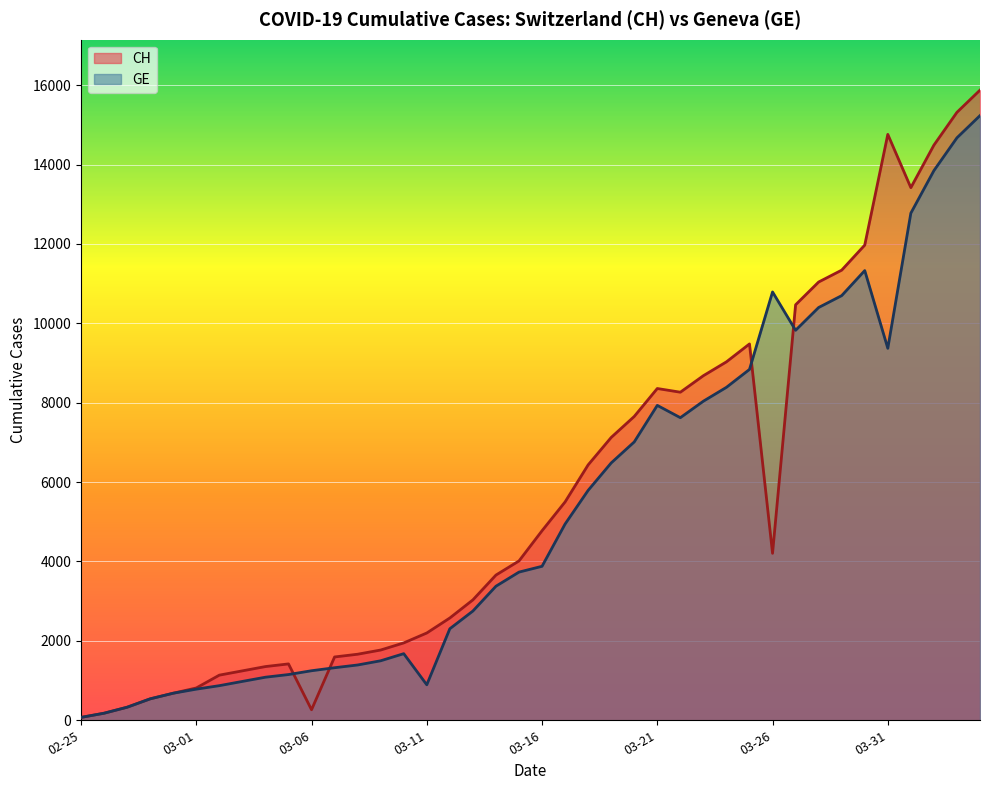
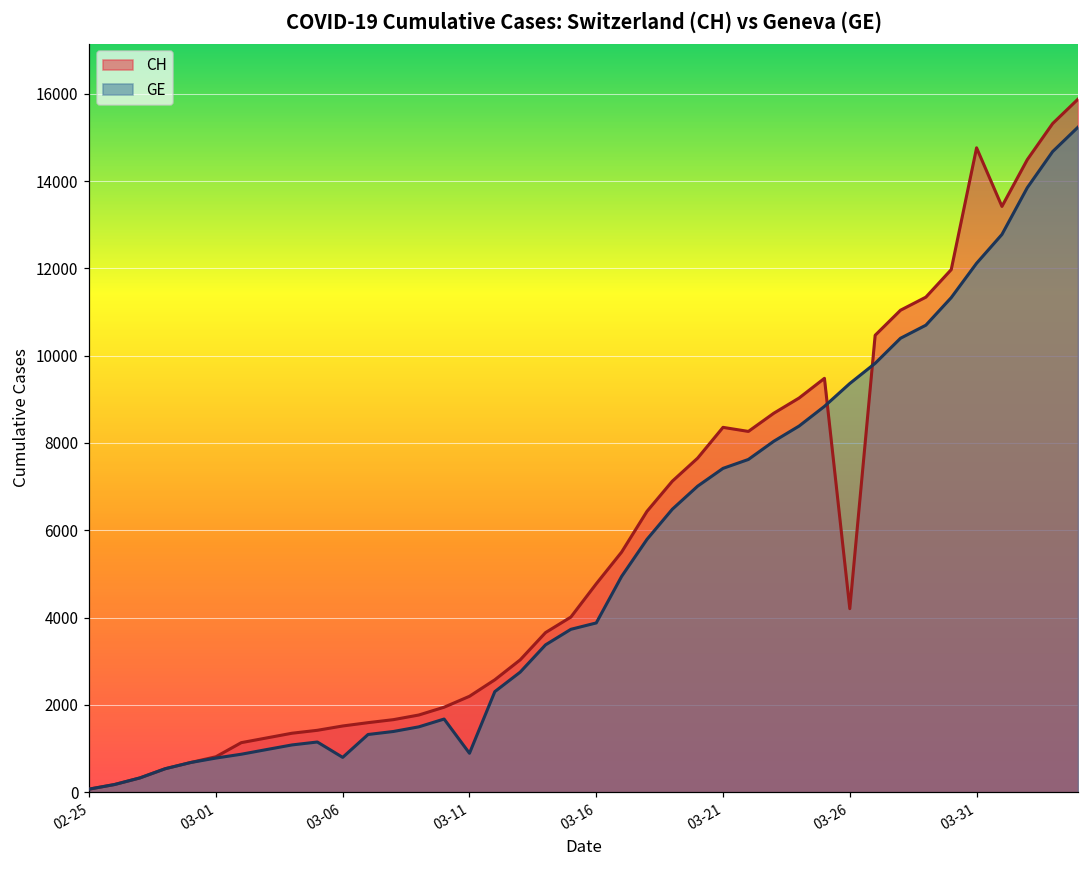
  {
    "CH": {
-     "03-06": 300,
+     "03-06": 1500,
      "03-11": 2200,
      "03-16": 4800,
      "03-21": 8400,
      "03-26": 4200,
      "03-31": 14800
    },
    "GE": {
-     "03-06": 1200,
+     "03-06": 800,
      "03-11": 900,
      "03-16": 3900,
-     "03-21": 7900,
-     "03-26": 10800,
-     "03-31": 9400
+     "03-21": 7400,
+     "03-26": 9400,
+     "03-31": 12100
    }
  }
